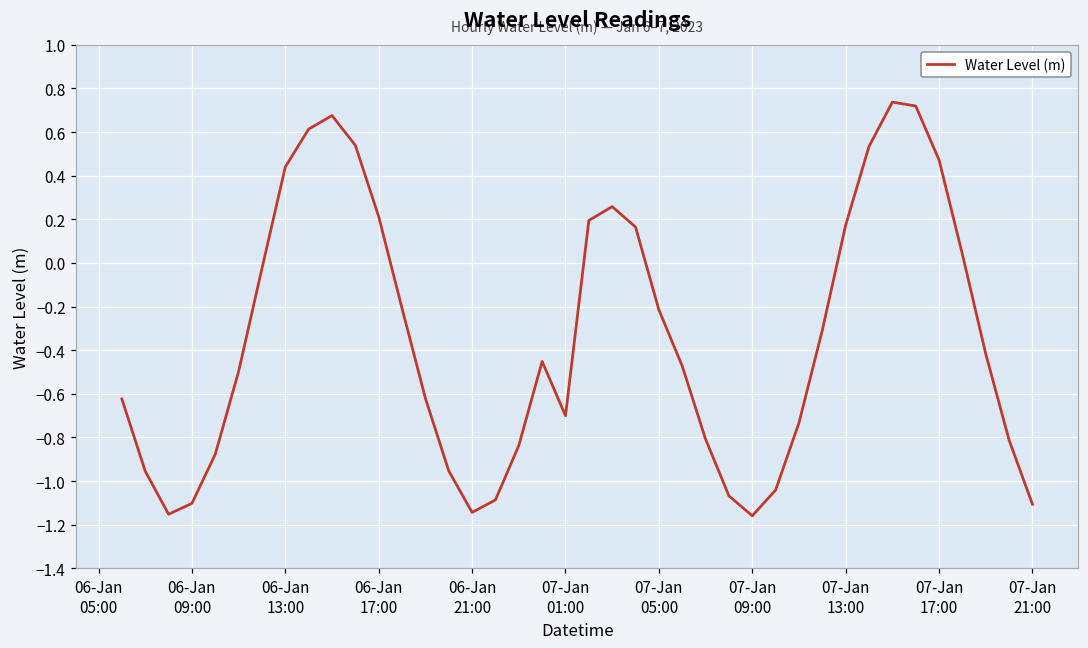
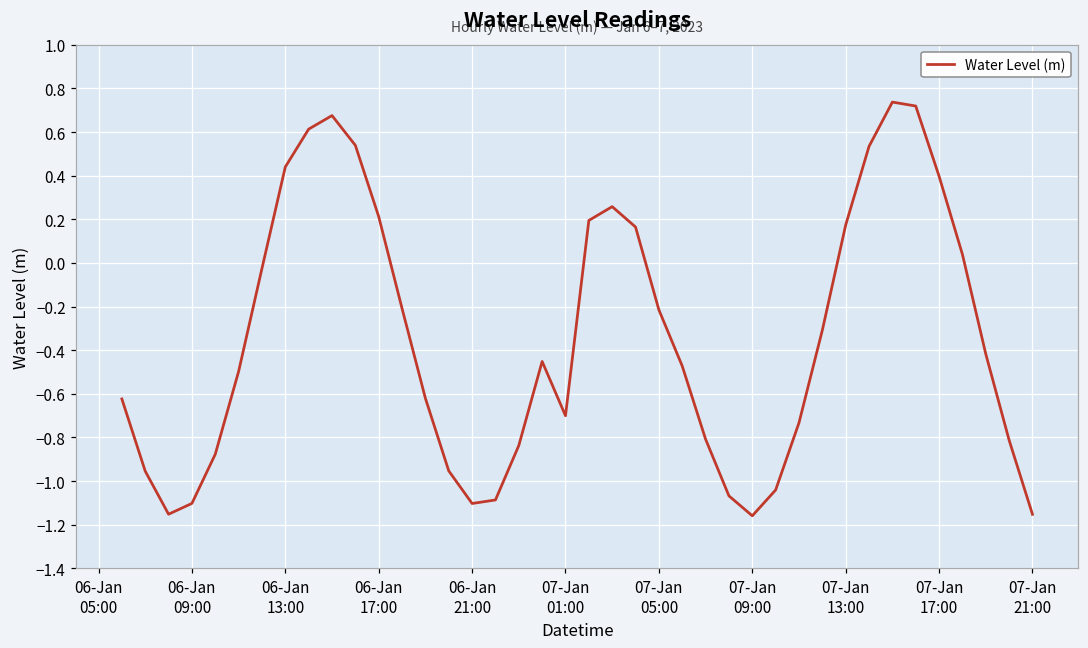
  {
    "06-Jan 09:00": -1.10,
    "06-Jan 13:00": 0.44,
    "06-Jan 17:00": 0.21,
-   "06-Jan 21:00": -1.14,
+   "06-Jan 21:00": -1.10,
    "07-Jan 01:00": -0.70,
    "07-Jan 05:00": -0.22,
    "07-Jan 09:00": -1.16,
    "07-Jan 13:00": 0.17,
-   "07-Jan 17:00": 0.47,
-   "07-Jan 21:00": -1.11
+   "07-Jan 17:00": 0.40,
+   "07-Jan 21:00": -1.15
  }
